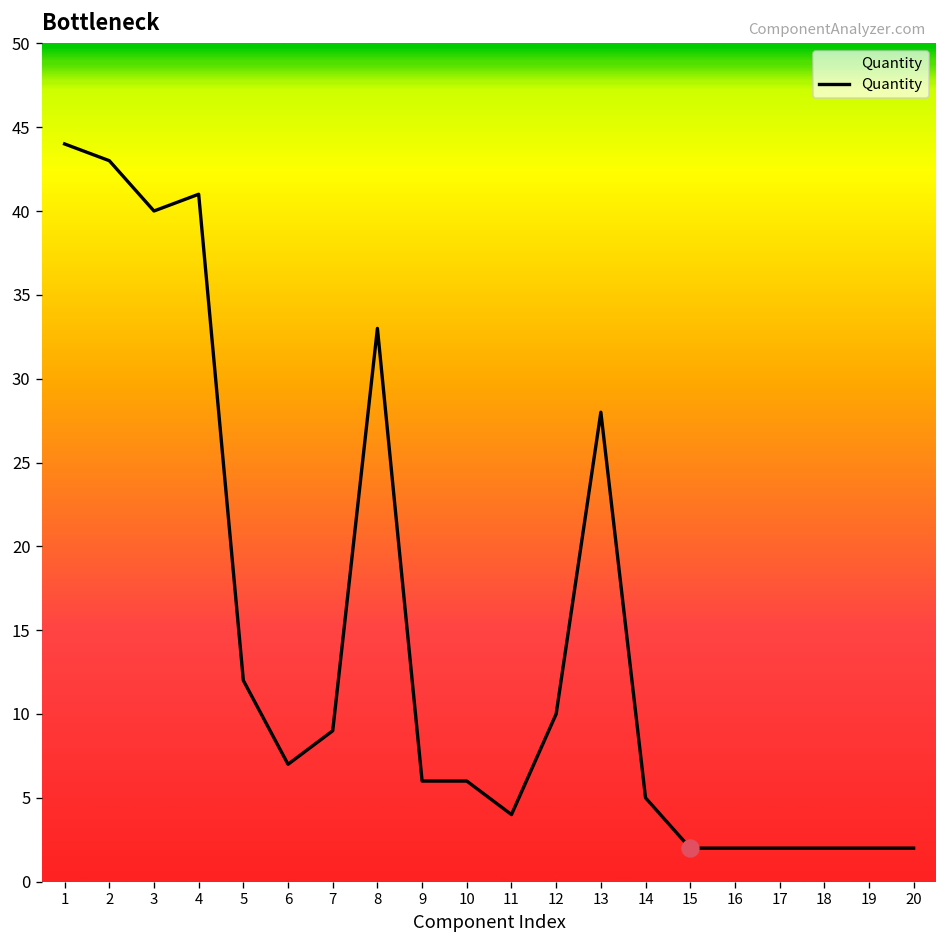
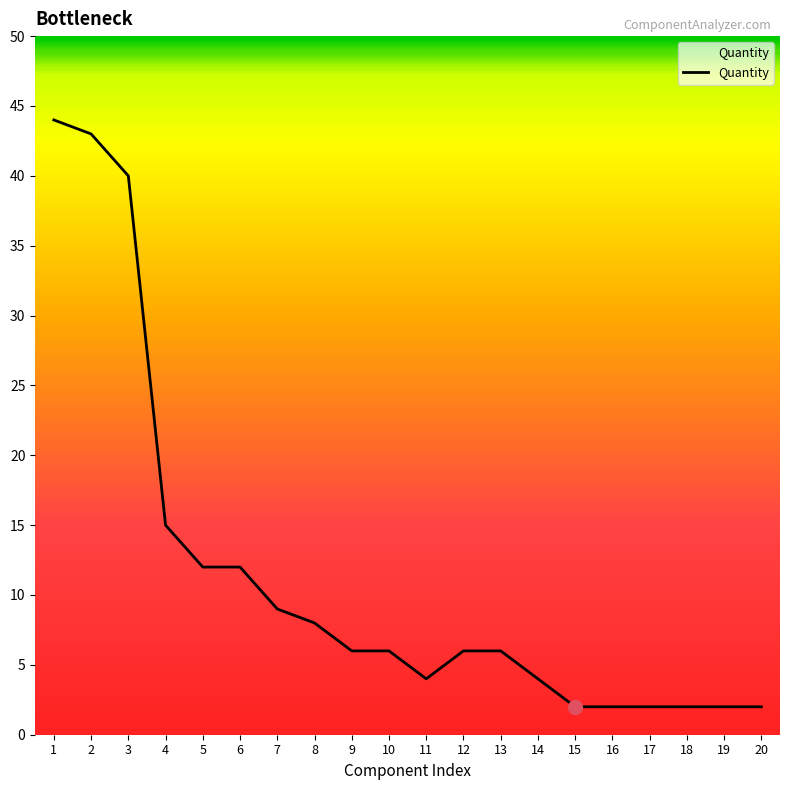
  {
    "Quantity": {
      "1": 44,
      "2": 43,
      "3": 40,
-     "4": 41,
+     "4": 15,
      "5": 12,
-     "6": 7,
+     "6": 12,
      "7": 9,
-     "8": 33,
+     "8": 8,
      "9": 6,
      "10": 6,
      "11": 4,
-     "12": 10,
-     "13": 28,
-     "14": 5,
+     "12": 6,
+     "13": 6,
+     "14": 4,
      "16": 2,
      "17": 2,
      "18": 2,
      "19": 2,
      "20": 2
    }
  }
